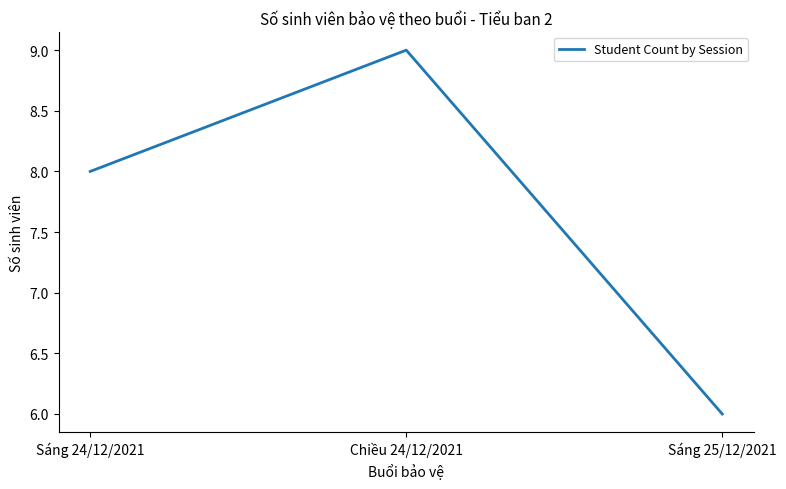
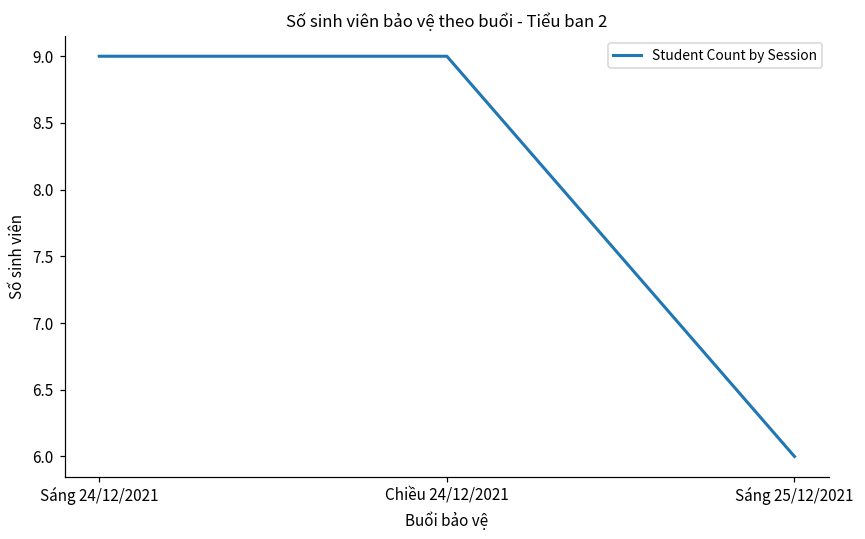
  {
-   "Sáng 24/12/2021": 8,
+   "Sáng 24/12/2021": 9,
    "Chiều 24/12/2021": 9,
    "Sáng 25/12/2021": 6
  }
